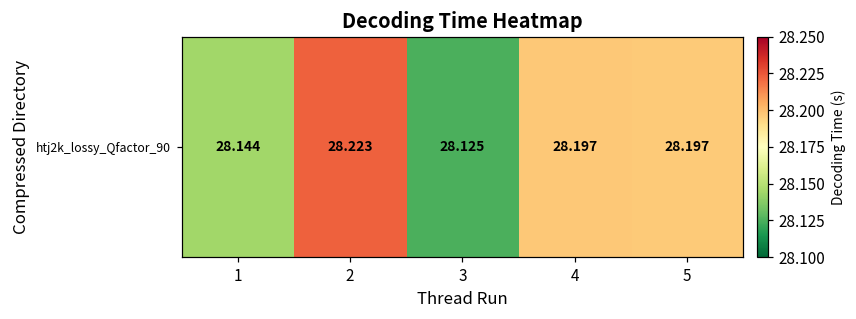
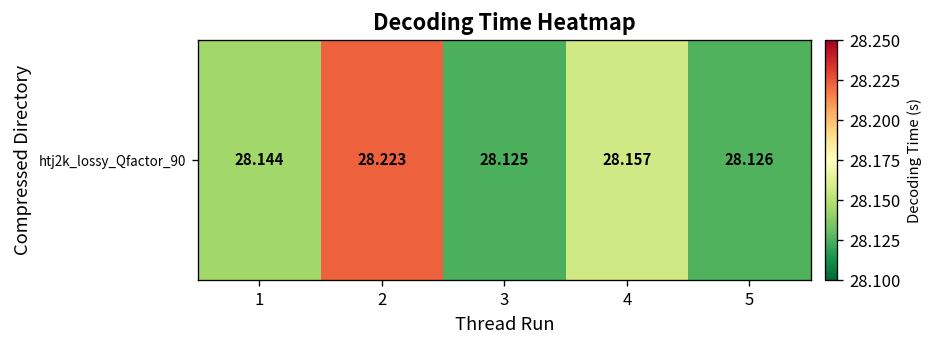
  {
    "htj2k_lossy_Qfactor_90": {
      "1": 28.144,
      "2": 28.223,
      "3": 28.125,
-     "4": 28.197,
-     "5": 28.197
+     "4": 28.157,
+     "5": 28.126
    }
  }
